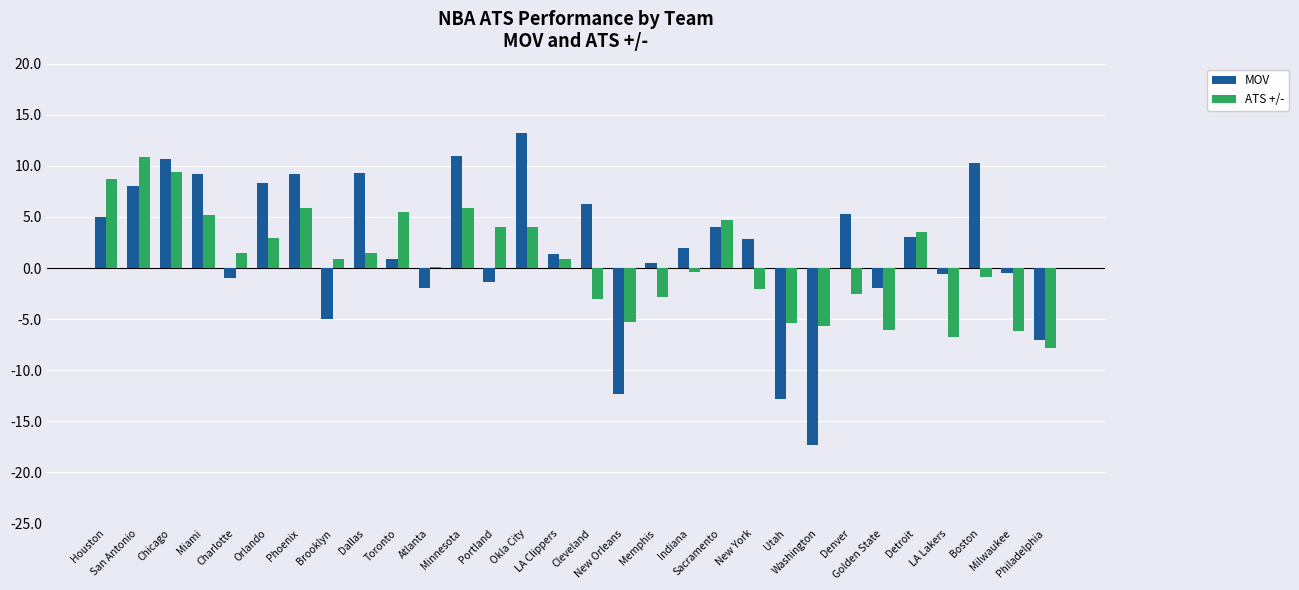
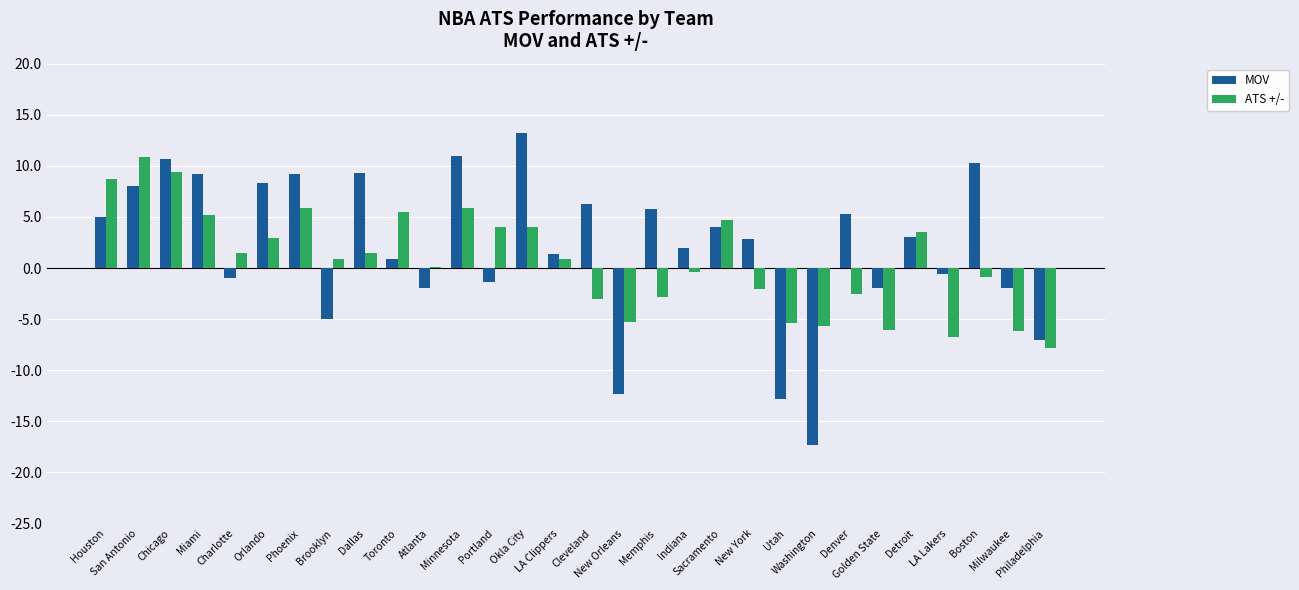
  {
    "MOV": {
      "Houston": 5.0,
      "San Antonio": 8.0,
      "Chicago": 10.7,
      "Miami": 9.2,
      "Charlotte": -1.0,
      "Orlando": 8.3,
      "Phoenix": 9.2,
      "Brooklyn": -5.0,
      "Dallas": 9.3,
      "Toronto": 0.9,
      "Atlanta": -2.0,
      "Minnesota": 11.0,
      "Portland": -1.4,
      "Okla City": 13.2,
      "LA Clippers": 1.4,
      "Cleveland": 6.3,
      "New Orleans": -12.3,
-     "Memphis": 0.5,
+     "Memphis": 5.8,
      "Indiana": 2.0,
      "Sacramento": 4.0,
      "New York": 2.8,
      "Utah": -12.8,
      "Washington": -17.3,
      "Denver": 5.3,
      "Golden State": -2.0,
      "Detroit": 3.0,
      "LA Lakers": -0.6,
      "Boston": 10.3,
-     "Milwaukee": -0.5,
+     "Milwaukee": -2.0,
      "Philadelphia": -7.0
    },
    "ATS +/-": {
      "Houston": 8.7,
      "San Antonio": 10.9,
      "Chicago": 9.4,
      "Miami": 5.2,
      "Charlotte": 1.5,
      "Orlando": 2.9,
      "Phoenix": 5.9,
      "Brooklyn": 0.9,
      "Dallas": 1.5,
      "Toronto": 5.5,
      "Minnesota": 5.9,
      "Portland": 4.0,
      "Okla City": 4.0,
      "LA Clippers": 0.9,
      "Cleveland": -3.0,
      "New Orleans": -5.3,
      "Memphis": -2.8,
      "Indiana": -0.4,
      "Sacramento": 4.7,
      "New York": -2.1,
      "Utah": -5.4,
      "Washington": -5.7,
      "Denver": -2.5,
      "Golden State": -6.1,
      "Detroit": 3.5,
      "LA Lakers": -6.8,
      "Boston": -0.9,
      "Milwaukee": -6.2,
      "Philadelphia": -7.8
    }
  }
